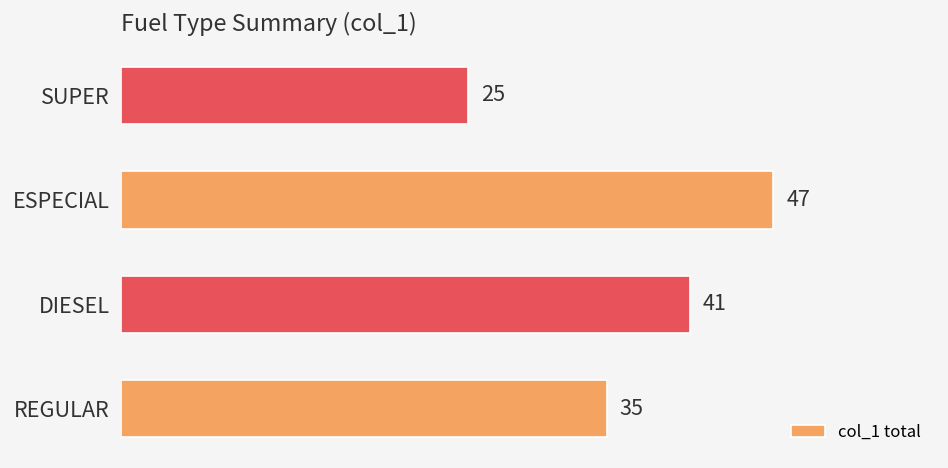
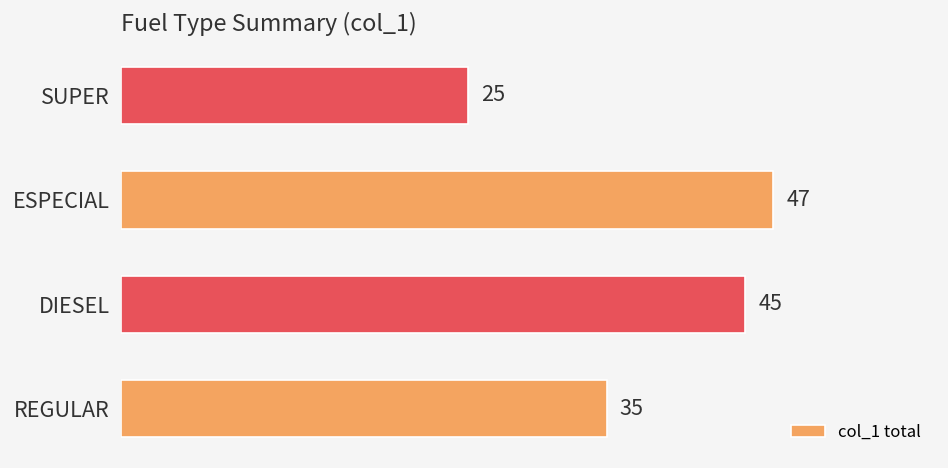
  {
    "SUPER": 25,
    "ESPECIAL": 47,
-   "DIESEL": 41,
+   "DIESEL": 45,
    "REGULAR": 35
  }
